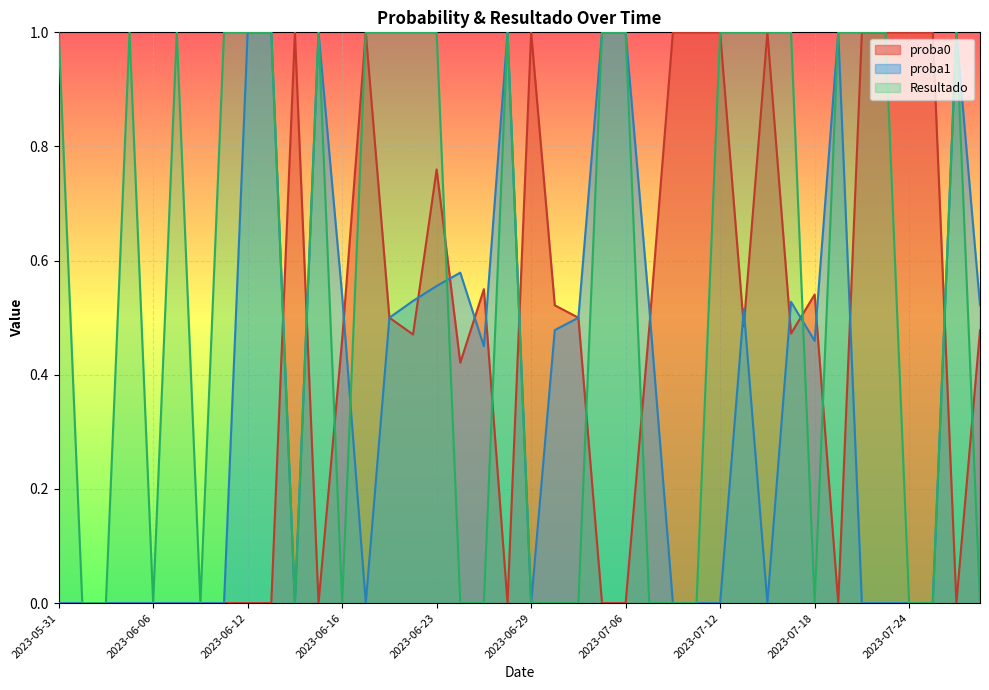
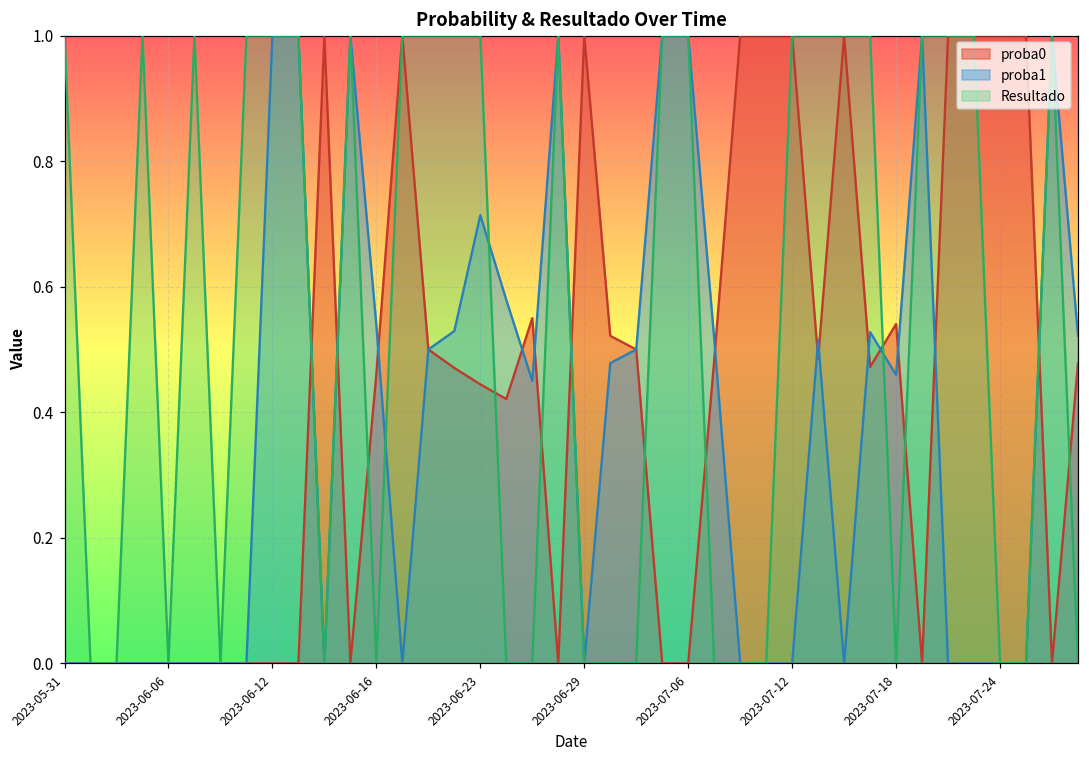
  {
    "proba0": {
      "2023-06-12": 0.00,
      "2023-06-16": 0.46,
-     "2023-06-23": 0.76,
+     "2023-06-23": 0.44,
      "2023-06-29": 1.00,
      "2023-07-06": 0.00,
      "2023-07-18": 0.54,
      "2023-07-24": 1.00
    },
    "proba1": {
      "2023-06-16": 0.54,
-     "2023-06-23": 0.56,
+     "2023-06-23": 0.71,
      "2023-07-12": 0.00,
      "2023-07-18": 0.46
    },
    "Resultado": {
      "2023-05-31": 1.00,
      "2023-06-16": 0.00,
      "2023-06-23": 1.00,
      "2023-07-18": 0.00
    }
  }
